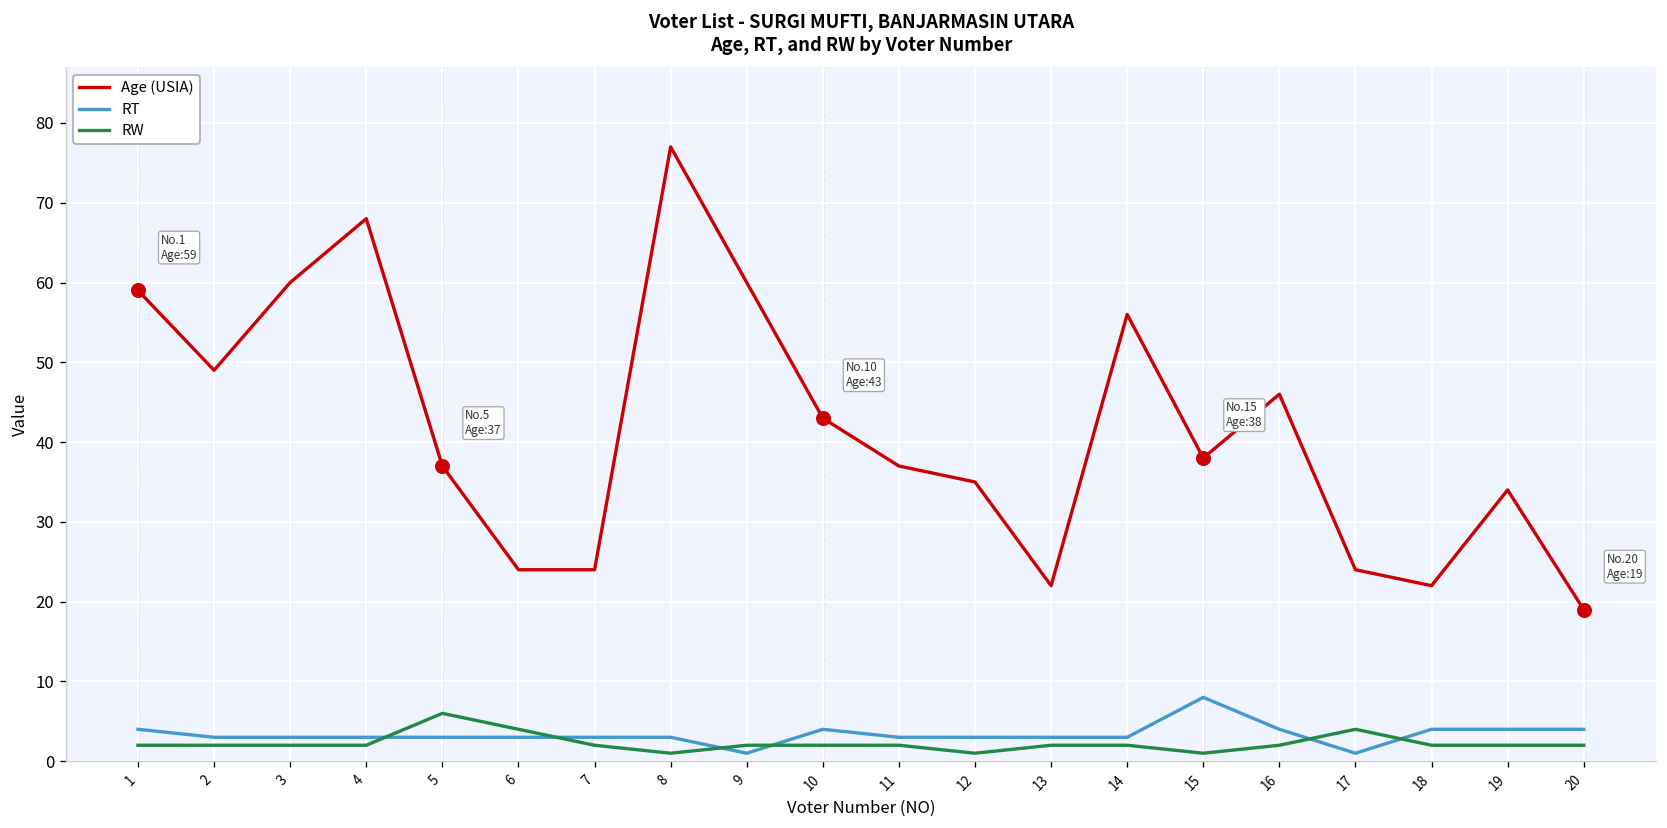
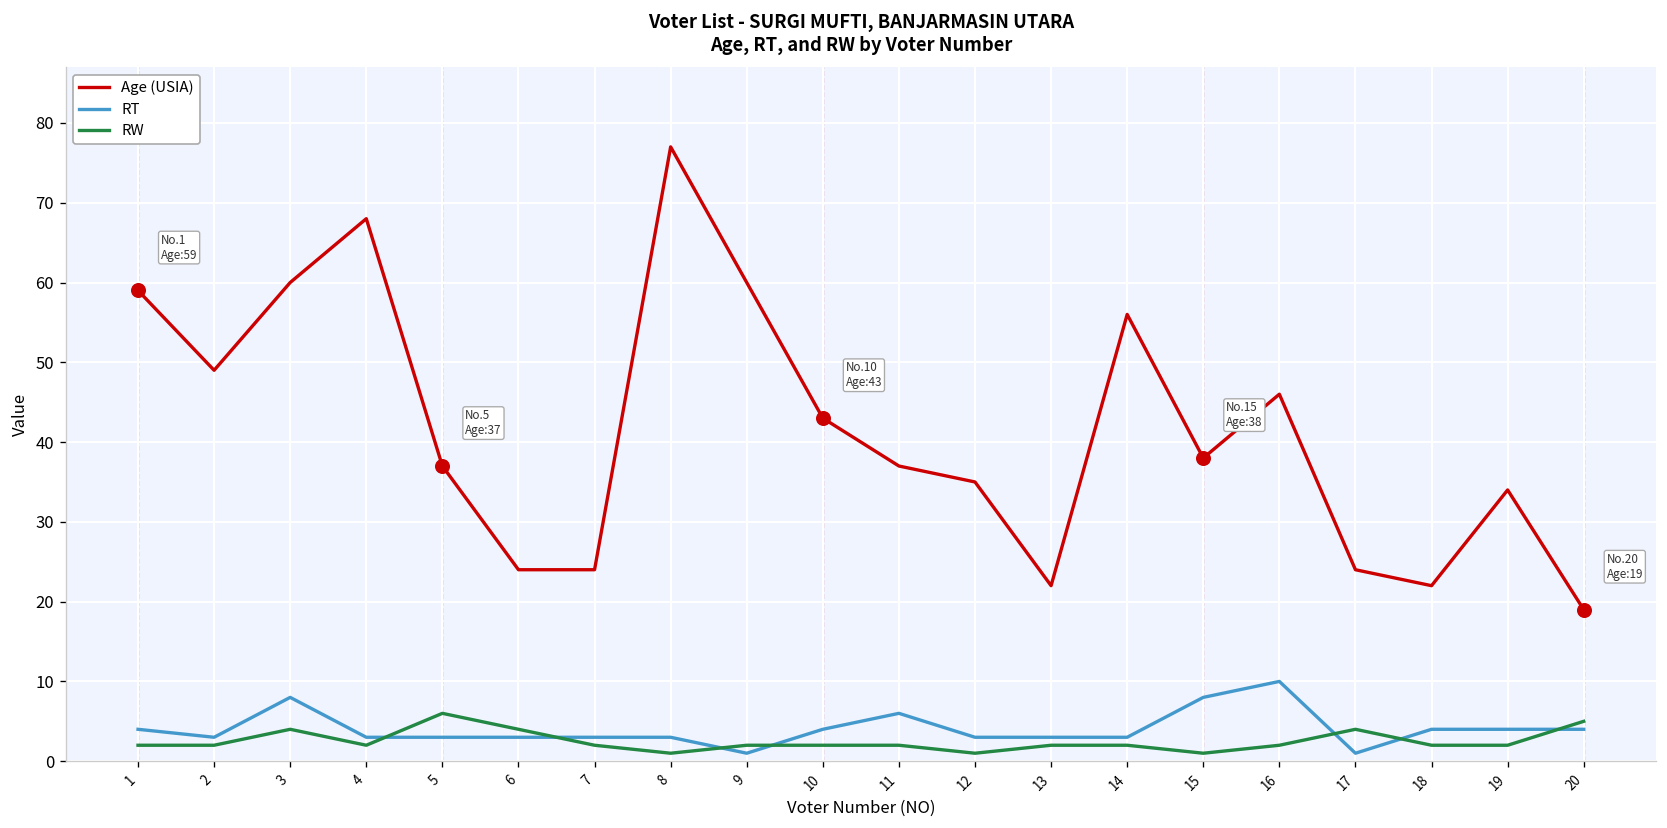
  {
    "RT": {
      "1": 4,
      "2": 3,
-     "3": 3,
+     "3": 8,
      "4": 3,
      "5": 3,
      "6": 3,
      "7": 3,
      "8": 3,
      "9": 1,
      "10": 4,
-     "11": 3,
+     "11": 6,
      "12": 3,
      "13": 3,
      "14": 3,
      "15": 8,
-     "16": 4,
+     "16": 10,
      "17": 1,
      "18": 4,
      "19": 4,
      "20": 4
    },
    "RW": {
      "1": 2,
      "2": 2,
-     "3": 2,
+     "3": 4,
      "4": 2,
      "5": 6,
      "6": 4,
      "7": 2,
      "8": 1,
      "9": 2,
      "10": 2,
      "11": 2,
      "12": 1,
      "13": 2,
      "14": 2,
      "15": 1,
      "16": 2,
      "17": 4,
      "18": 2,
      "19": 2,
-     "20": 2
+     "20": 5
    }
  }
